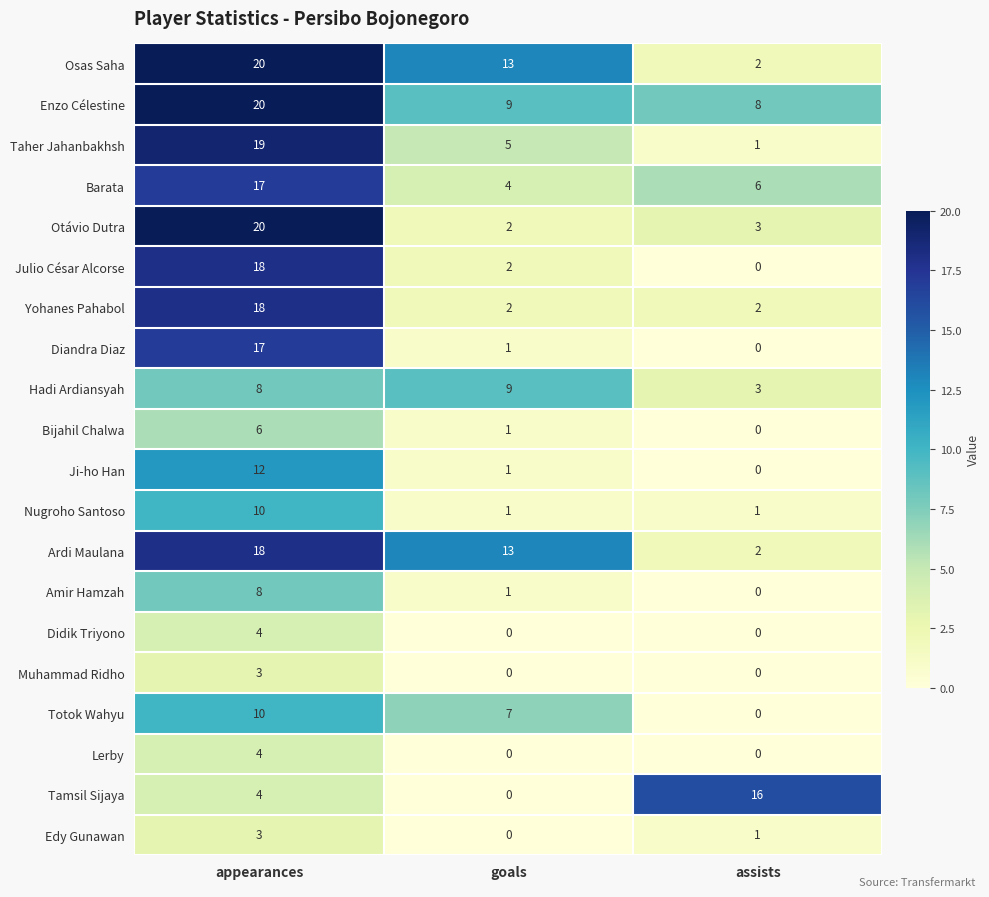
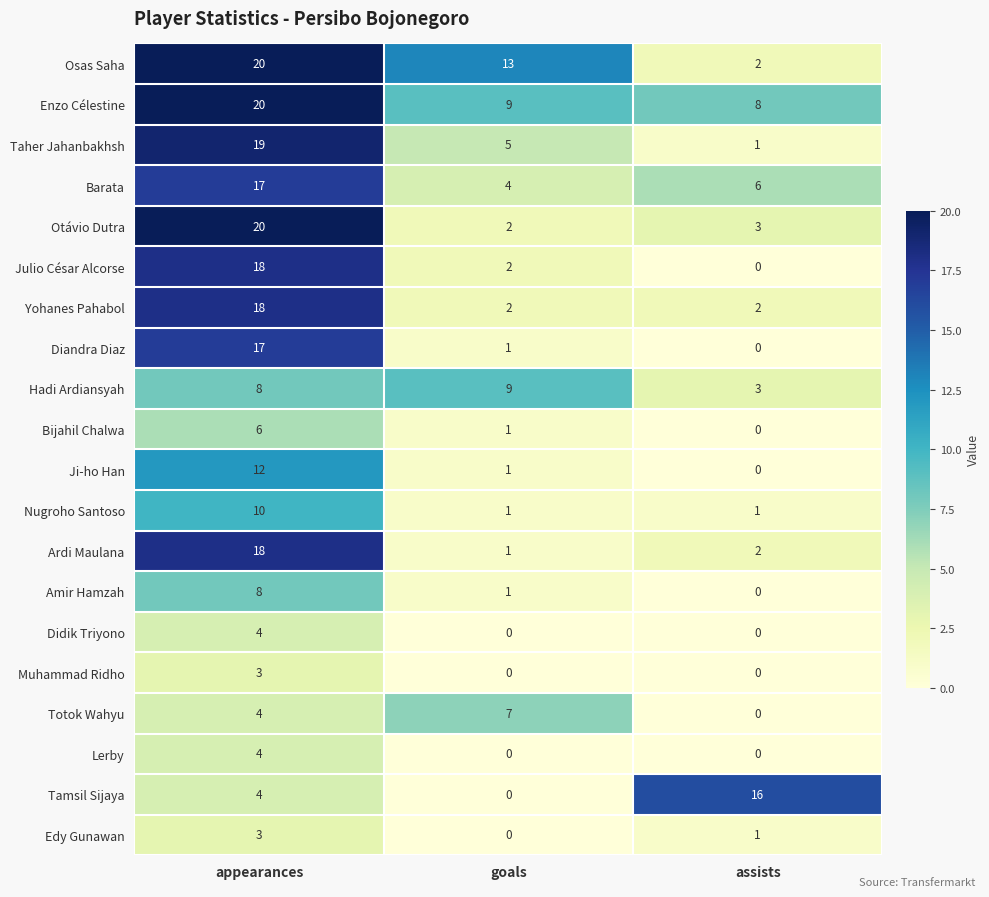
  {
    "Osas Saha": {
      "appearances": 20,
      "goals": 13,
      "assists": 2
    },
    "Enzo Célestine": {
      "appearances": 20,
      "goals": 9,
      "assists": 8
    },
    "Taher Jahanbakhsh": {
      "appearances": 19,
      "goals": 5,
      "assists": 1
    },
    "Barata": {
      "appearances": 17,
      "goals": 4,
      "assists": 6
    },
    "Otávio Dutra": {
      "appearances": 20,
      "goals": 2,
      "assists": 3
    },
    "Julio César Alcorse": {
      "appearances": 18,
      "goals": 2,
      "assists": 0
    },
    "Yohanes Pahabol": {
      "appearances": 18,
      "goals": 2,
      "assists": 2
    },
    "Diandra Diaz": {
      "appearances": 17,
      "goals": 1,
      "assists": 0
    },
    "Hadi Ardiansyah": {
      "appearances": 8,
      "goals": 9,
      "assists": 3
    },
    "Bijahil Chalwa": {
      "appearances": 6,
      "goals": 1,
      "assists": 0
    },
    "Ji-ho Han": {
      "appearances": 12,
      "goals": 1,
      "assists": 0
    },
    "Nugroho Santoso": {
      "appearances": 10,
      "goals": 1,
      "assists": 1
    },
    "Ardi Maulana": {
      "appearances": 18,
-     "goals": 13,
+     "goals": 1,
      "assists": 2
    },
    "Amir Hamzah": {
      "appearances": 8,
      "goals": 1,
      "assists": 0
    },
    "Didik Triyono": {
      "appearances": 4,
      "goals": 0,
      "assists": 0
    },
    "Muhammad Ridho": {
      "appearances": 3,
      "goals": 0,
      "assists": 0
    },
    "Totok Wahyu": {
-     "appearances": 10,
+     "appearances": 4,
      "goals": 7,
      "assists": 0
    },
    "Lerby": {
      "appearances": 4,
      "goals": 0,
      "assists": 0
    },
    "Tamsil Sijaya": {
      "appearances": 4,
      "goals": 0,
      "assists": 16
    },
    "Edy Gunawan": {
      "appearances": 3,
      "goals": 0,
      "assists": 1
    }
  }
